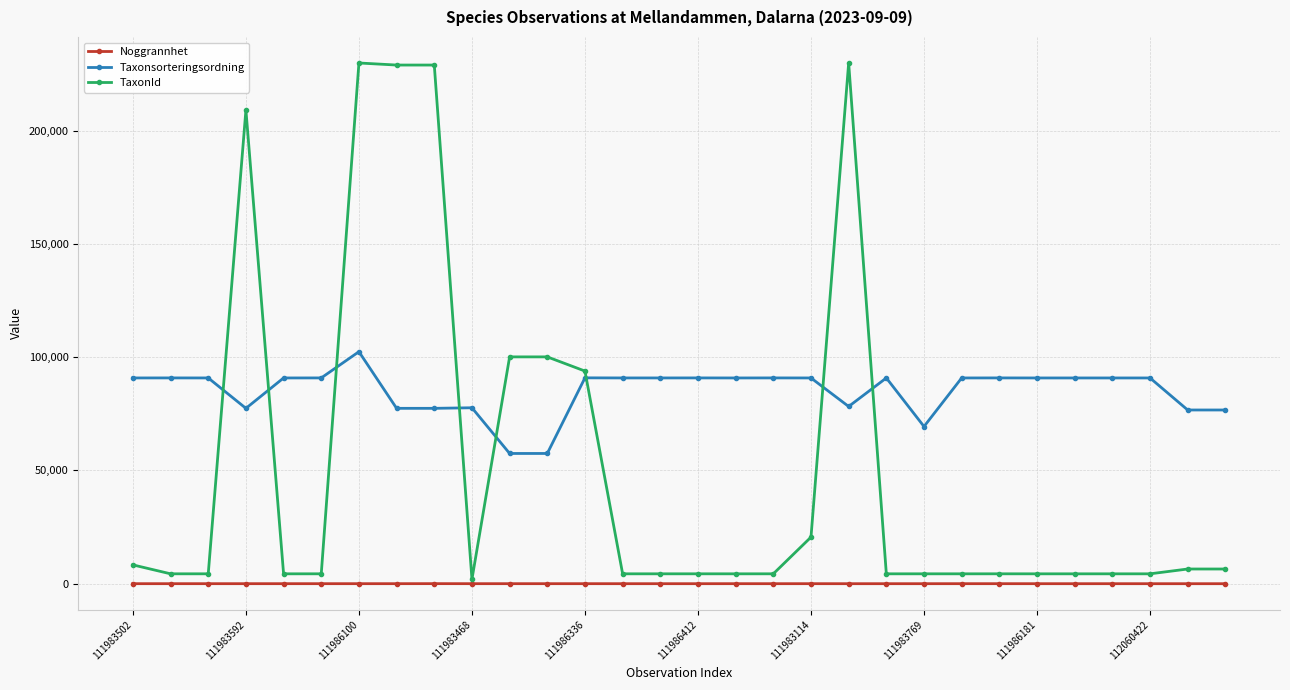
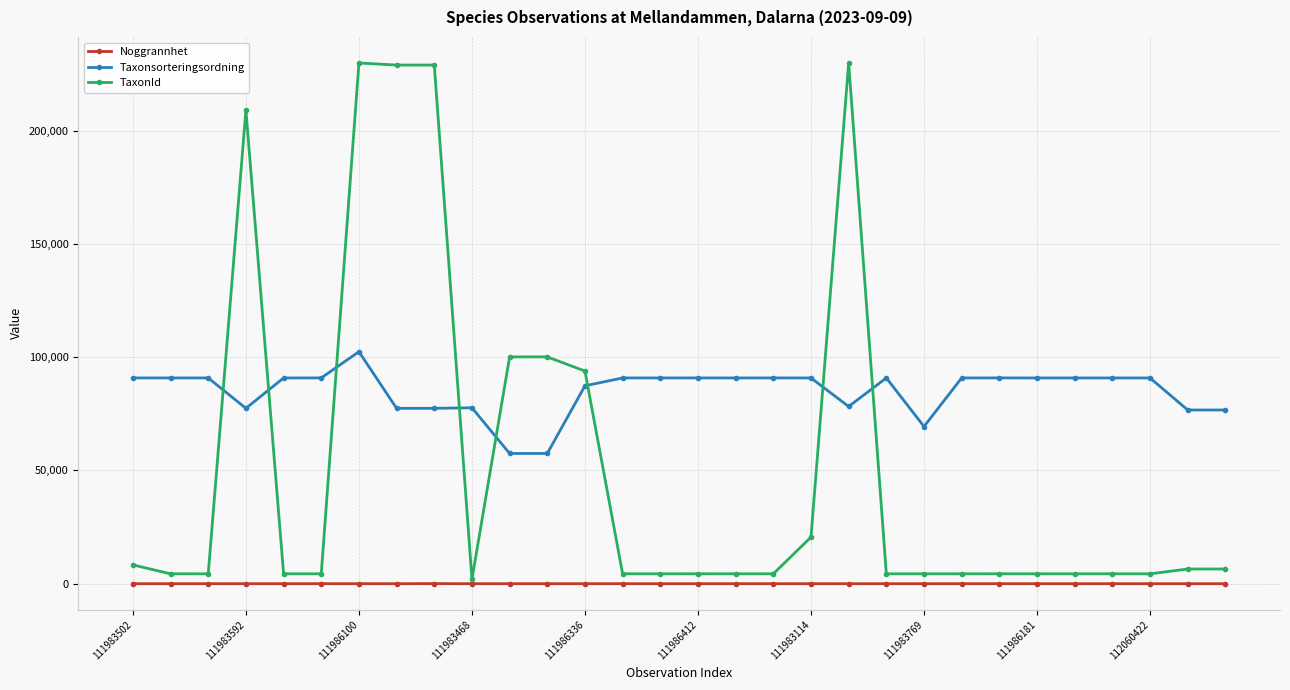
  {
    "Noggrannhet": {
      "111983502": "0",
      "111983592": "0",
      "111986100": "0",
      "111983468": "0",
      "111986336": "0",
      "111986412": "0",
      "111983114": "0",
      "111983769": "0",
      "111986181": "0",
      "112060422": "0"
    },
    "Taxonsorteringsordning": {
      "111983502": "91,000",
      "111983592": "77,000",
      "111986100": "102,000",
      "111983468": "78,000",
-     "111986336": "91,000",
+     "111986336": "87,000",
      "111986412": "91,000",
      "111983114": "91,000",
      "111983769": "69,000",
      "111986181": "91,000",
      "112060422": "91,000"
    },
    "TaxonId": {
      "111983502": "8,000",
      "111983592": "209,000",
      "111986100": "230,000",
      "111983468": "2,000",
      "111986336": "94,000",
      "111986412": "4,000",
      "111983114": "21,000",
      "111983769": "4,000",
      "111986181": "4,000",
      "112060422": "4,000"
    }
  }
